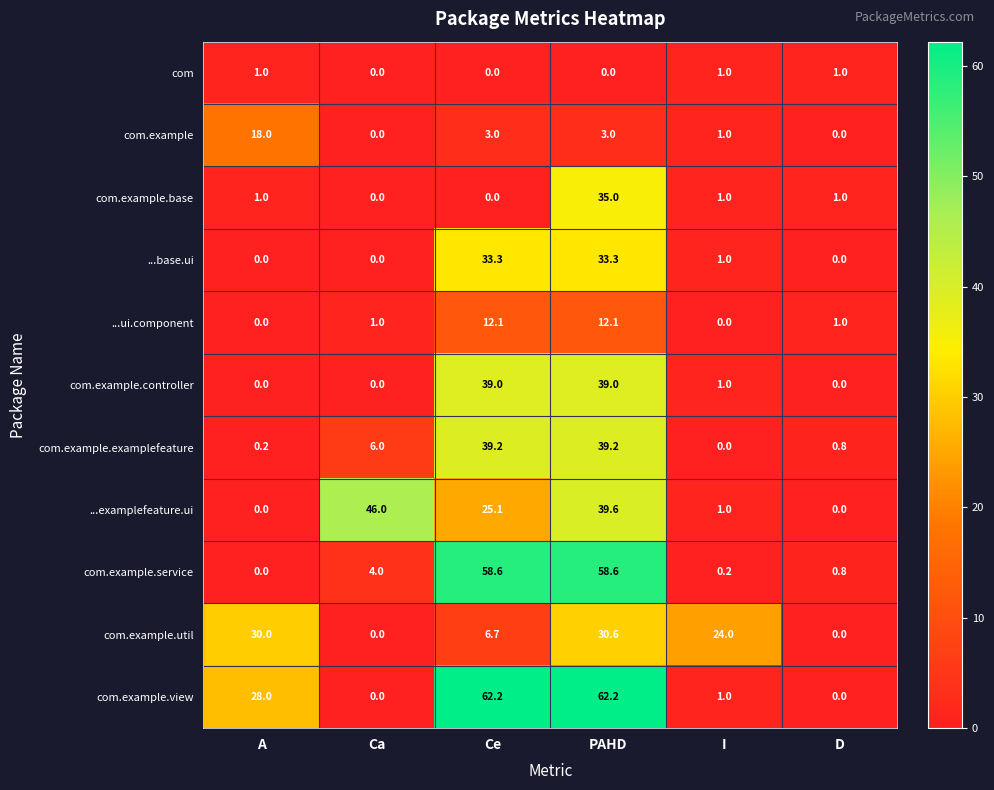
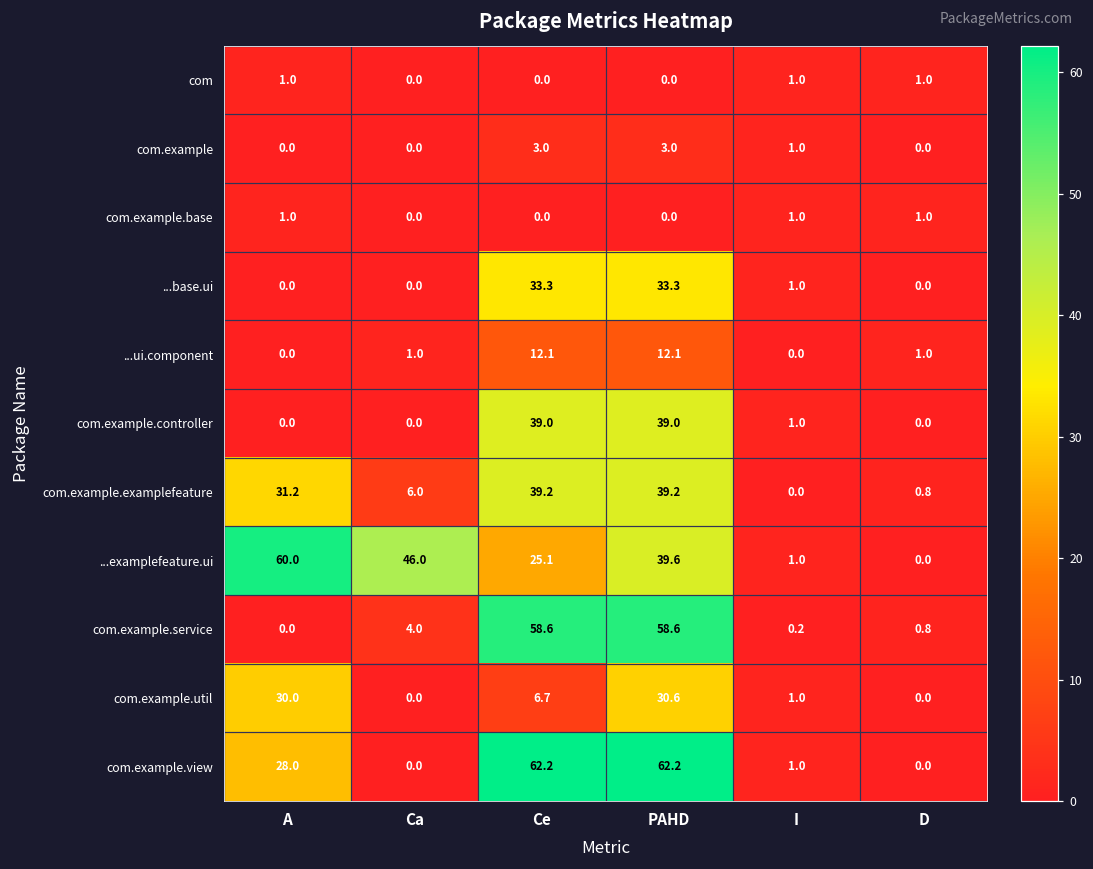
  {
    "com": {
      "A": 1.0,
      "Ca": 0.0,
      "Ce": 0.0,
      "PAHD": 0.0,
      "I": 1.0,
      "D": 1.0
    },
    "com.example": {
-     "A": 18.0,
+     "A": 0.0,
      "Ca": 0.0,
      "Ce": 3.0,
      "PAHD": 3.0,
      "I": 1.0,
      "D": 0.0
    },
    "com.example.base": {
      "A": 1.0,
      "Ca": 0.0,
      "Ce": 0.0,
-     "PAHD": 35.0,
+     "PAHD": 0.0,
      "I": 1.0,
      "D": 1.0
    },
    "...base.ui": {
      "A": 0.0,
      "Ca": 0.0,
      "Ce": 33.3,
      "PAHD": 33.3,
      "I": 1.0,
      "D": 0.0
    },
    "...ui.component": {
      "A": 0.0,
      "Ca": 1.0,
      "Ce": 12.1,
      "PAHD": 12.1,
      "I": 0.0,
      "D": 1.0
    },
    "com.example.controller": {
      "A": 0.0,
      "Ca": 0.0,
      "Ce": 39.0,
      "PAHD": 39.0,
      "I": 1.0,
      "D": 0.0
    },
    "com.example.examplefeature": {
-     "A": 0.2,
+     "A": 31.2,
      "Ca": 6.0,
      "Ce": 39.2,
      "PAHD": 39.2,
      "I": 0.0,
      "D": 0.8
    },
    "...examplefeature.ui": {
-     "A": 0.0,
+     "A": 60.0,
      "Ca": 46.0,
      "Ce": 25.1,
      "PAHD": 39.6,
      "I": 1.0,
      "D": 0.0
    },
    "com.example.service": {
      "A": 0.0,
      "Ca": 4.0,
      "Ce": 58.6,
      "PAHD": 58.6,
      "I": 0.2,
      "D": 0.8
    },
    "com.example.util": {
      "A": 30.0,
      "Ca": 0.0,
      "Ce": 6.7,
      "PAHD": 30.6,
-     "I": 24.0,
+     "I": 1.0,
      "D": 0.0
    },
    "com.example.view": {
      "A": 28.0,
      "Ca": 0.0,
      "Ce": 62.2,
      "PAHD": 62.2,
      "I": 1.0,
      "D": 0.0
    }
  }
